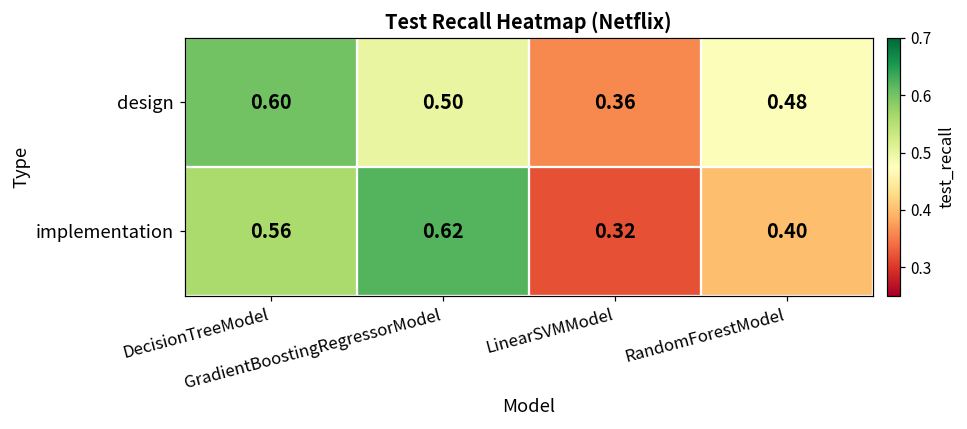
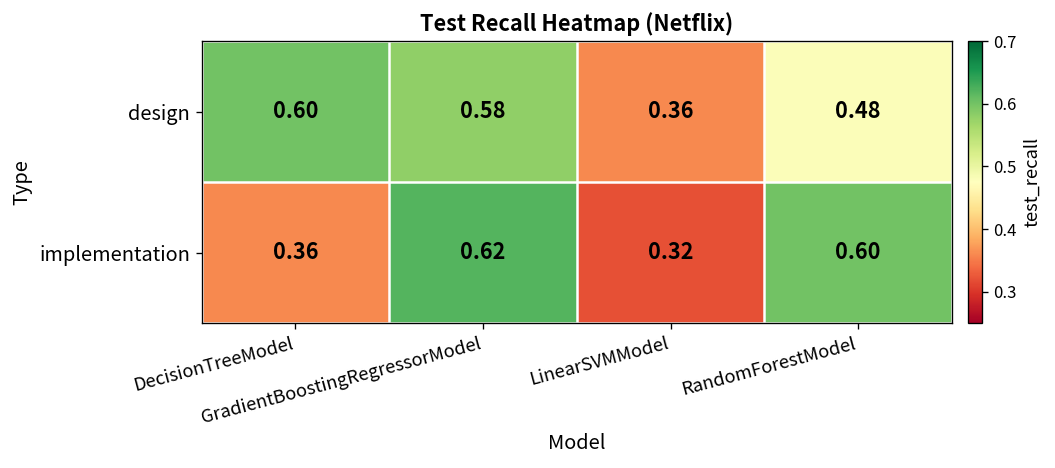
  {
    "design": {
      "DecisionTreeModel": 0.60,
-     "GradientBoostingRegressorModel": 0.50,
+     "GradientBoostingRegressorModel": 0.58,
      "LinearSVMModel": 0.36,
      "RandomForestModel": 0.48
    },
    "implementation": {
-     "DecisionTreeModel": 0.56,
+     "DecisionTreeModel": 0.36,
      "GradientBoostingRegressorModel": 0.62,
      "LinearSVMModel": 0.32,
-     "RandomForestModel": 0.40
+     "RandomForestModel": 0.60
    }
  }
